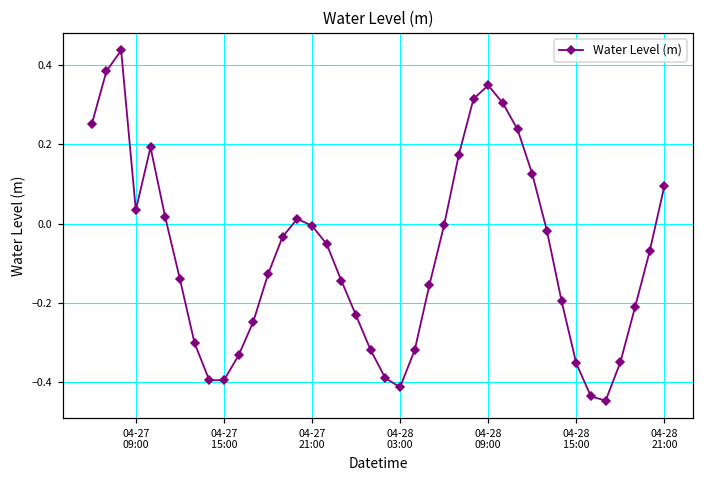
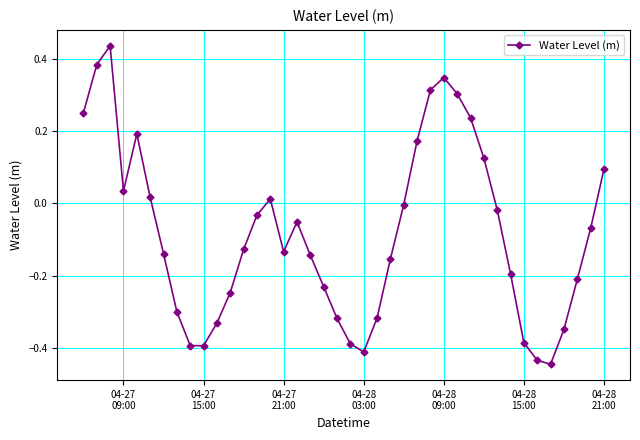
  {
    "04-27 09:00": 0.03,
    "04-27 15:00": -0.39,
-   "04-27 21:00": -0.01,
+   "04-27 21:00": -0.13,
    "04-28 03:00": -0.41,
    "04-28 09:00": 0.35,
-   "04-28 15:00": -0.35,
+   "04-28 15:00": -0.39,
    "04-28 21:00": 0.09
  }
